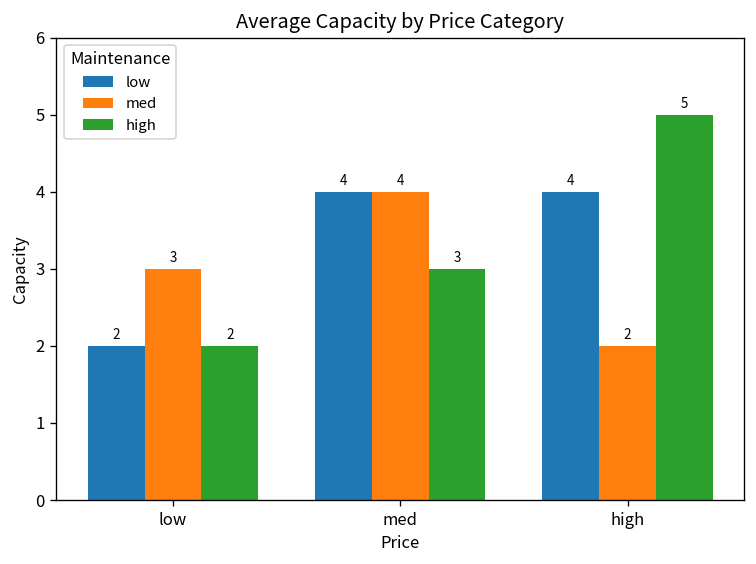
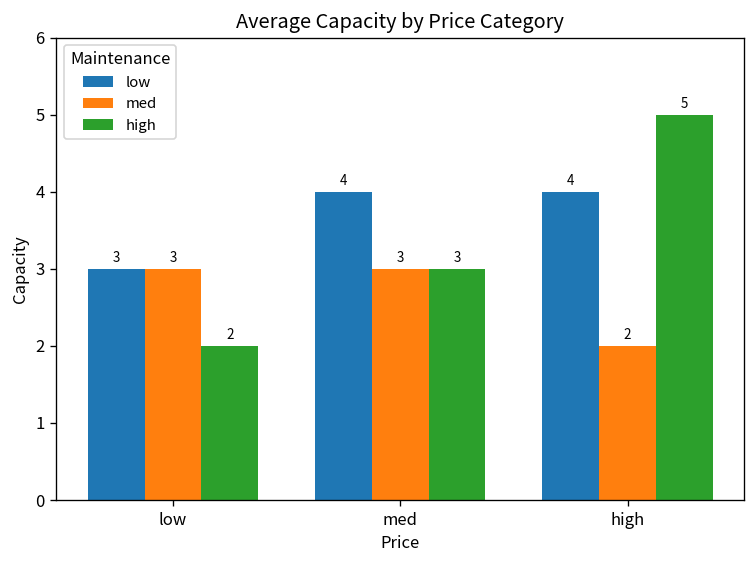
  {
    "low": {
-     "low": 2,
+     "low": 3,
      "med": 4,
      "high": 4
    },
    "med": {
      "low": 3,
-     "med": 4,
+     "med": 3,
      "high": 2
    },
    "high": {
      "low": 2,
      "med": 3,
      "high": 5
    }
  }
